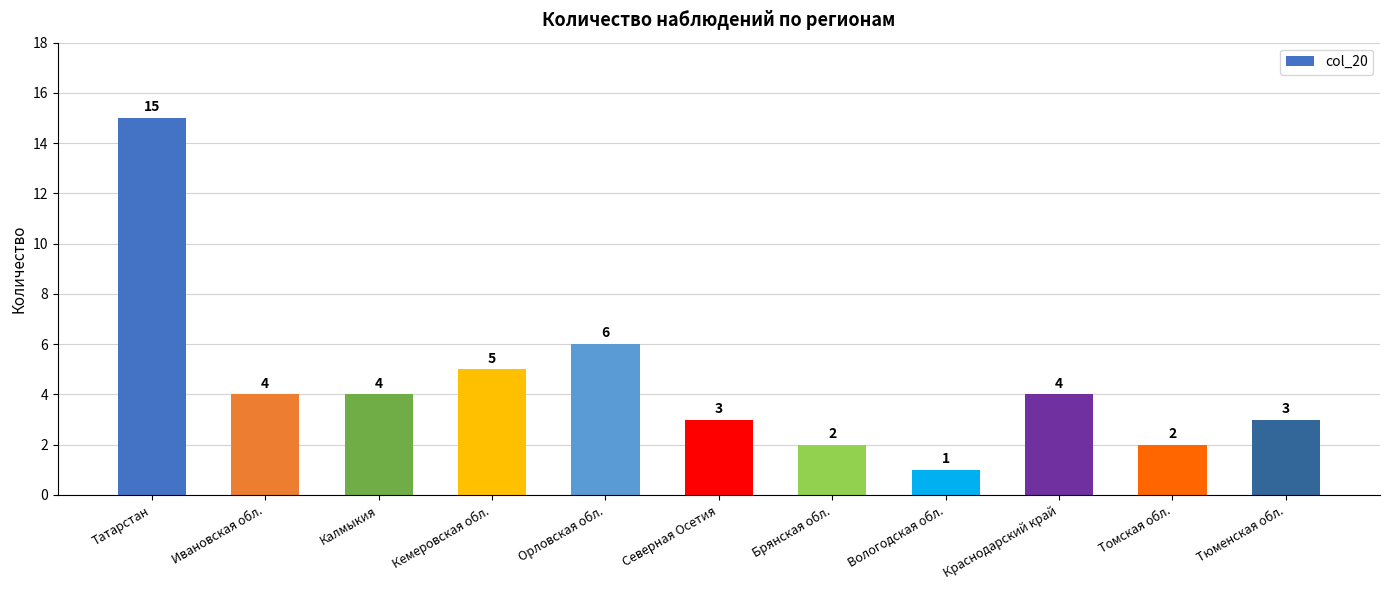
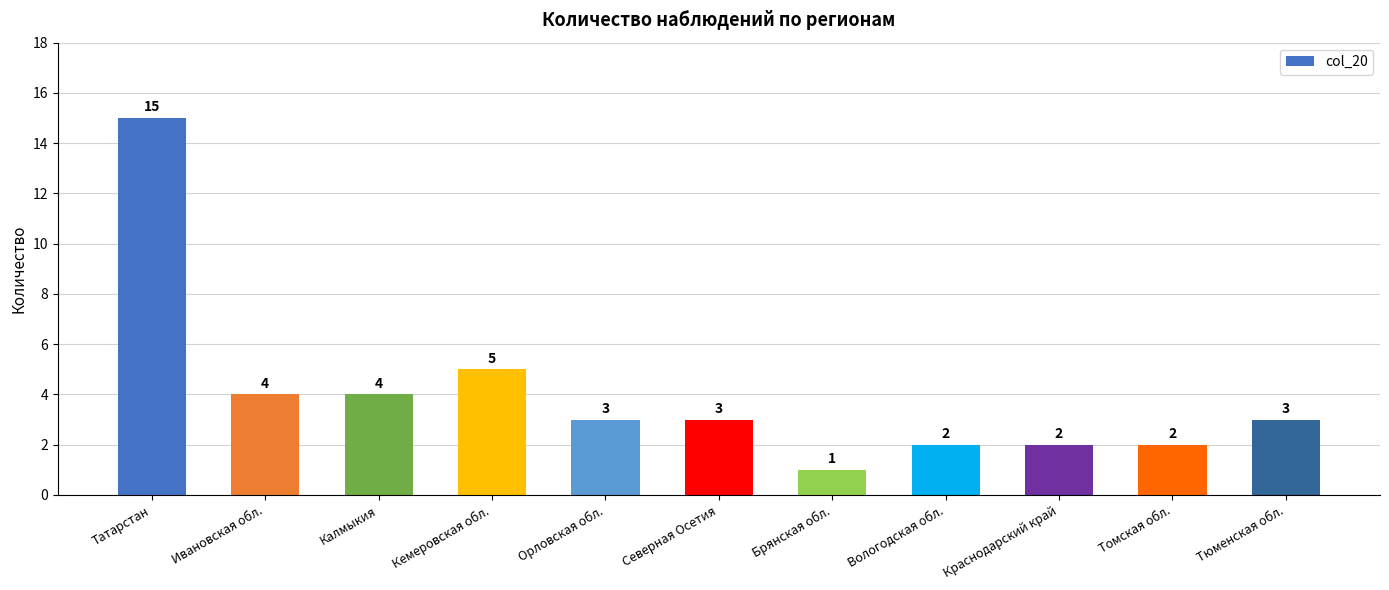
  {
    "Татарстан": 15,
    "Ивановская обл.": 4,
    "Калмыкия": 4,
    "Кемеровская обл.": 5,
-   "Орловская обл.": 6,
+   "Орловская обл.": 3,
    "Северная Осетия": 3,
-   "Брянская обл.": 2,
-   "Вологодская обл.": 1,
-   "Краснодарский край": 4,
+   "Брянская обл.": 1,
+   "Вологодская обл.": 2,
+   "Краснодарский край": 2,
    "Томская обл.": 2,
    "Тюменская обл.": 3
  }
